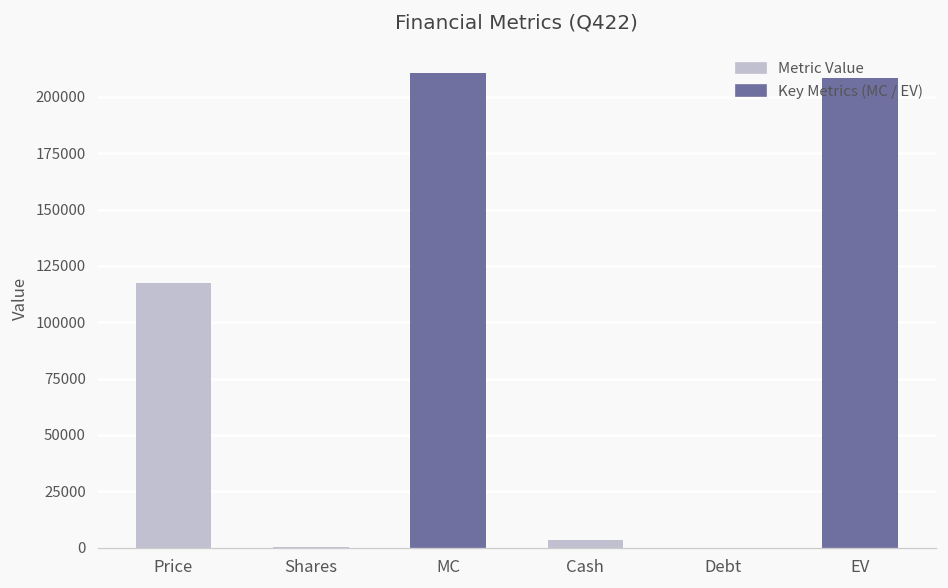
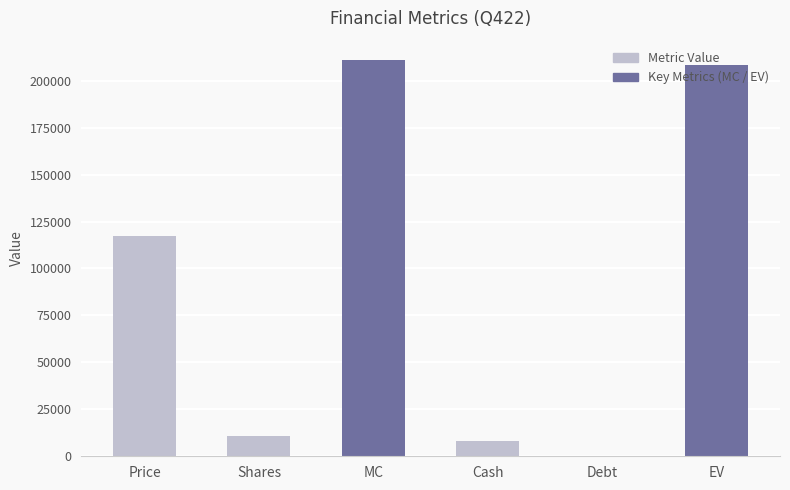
  {
    "Price": 117000,
-   "Shares": 0,
+   "Shares": 11000,
    "MC": 211000,
-   "Cash": 3000,
+   "Cash": 8000,
    "Debt": 0,
    "EV": 208000
  }
